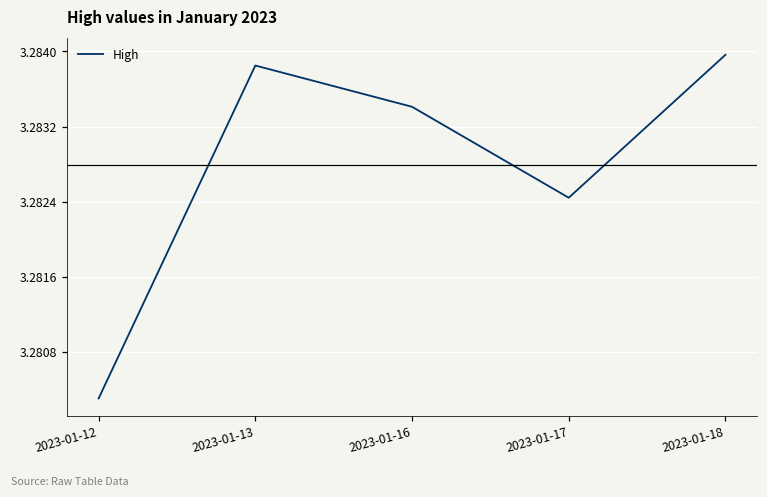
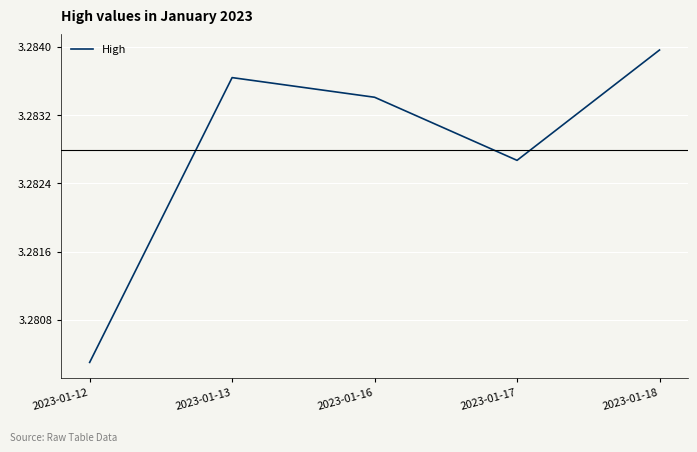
  {
    "2023-01-12": 3.2803,
-   "2023-01-13": 3.2839,
+   "2023-01-13": 3.2836,
    "2023-01-16": 3.2834,
-   "2023-01-17": 3.2824,
+   "2023-01-17": 3.2827,
    "2023-01-18": 3.2840
  }
